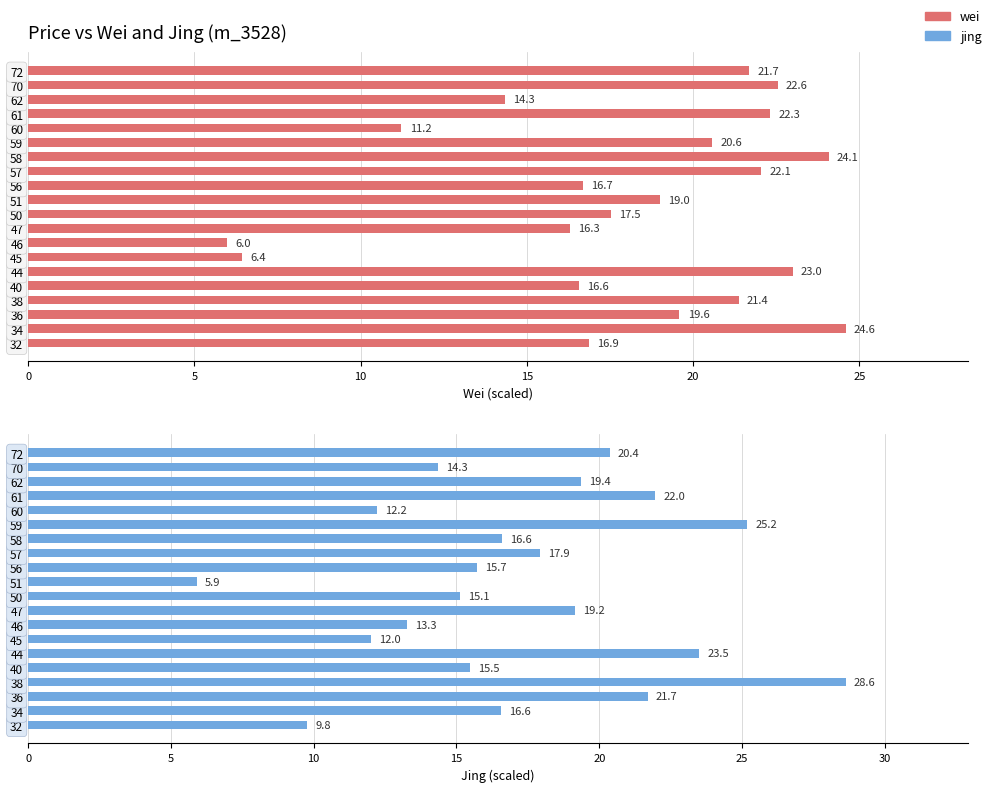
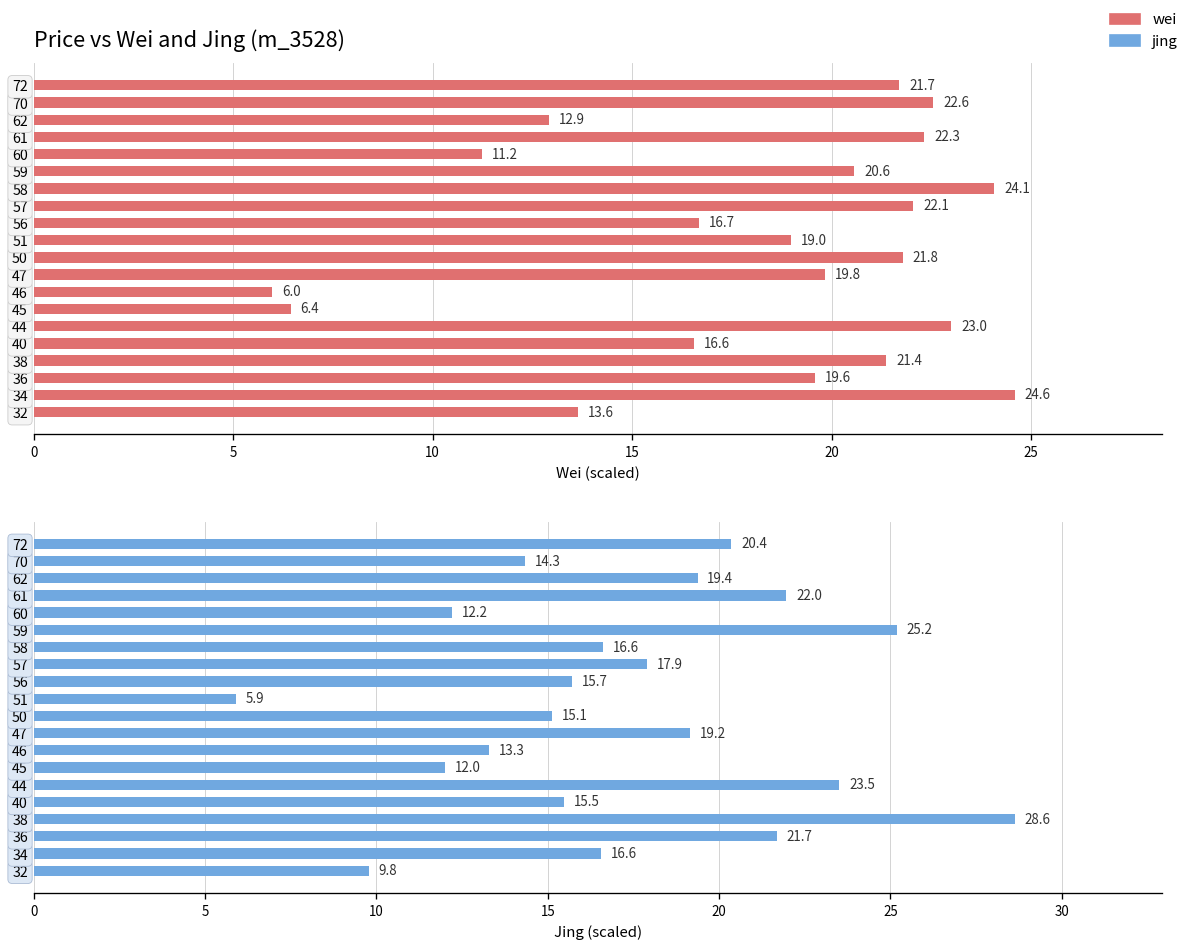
  {
    "Price vs Wei and Jing (m_3528)": {
      "72": 21.7,
      "70": 22.6,
-     "62": 14.3,
+     "62": 12.9,
      "61": 22.3,
      "60": 11.2,
      "59": 20.6,
      "58": 24.1,
      "57": 22.1,
      "56": 16.7,
      "51": 19.0,
-     "50": 17.5,
-     "47": 16.3,
+     "50": 21.8,
+     "47": 19.8,
      "46": 6.0,
      "45": 6.4,
      "44": 23.0,
      "40": 16.6,
      "38": 21.4,
      "36": 19.6,
      "34": 24.6,
-     "32": 16.9
+     "32": 13.6
    }
  }
